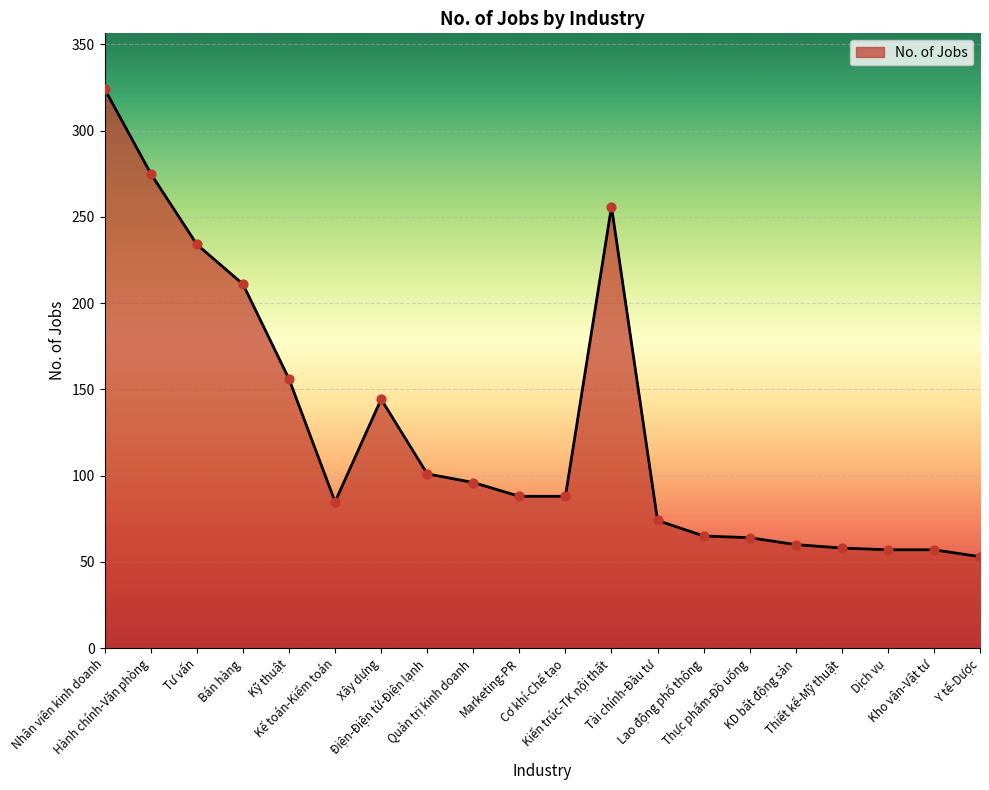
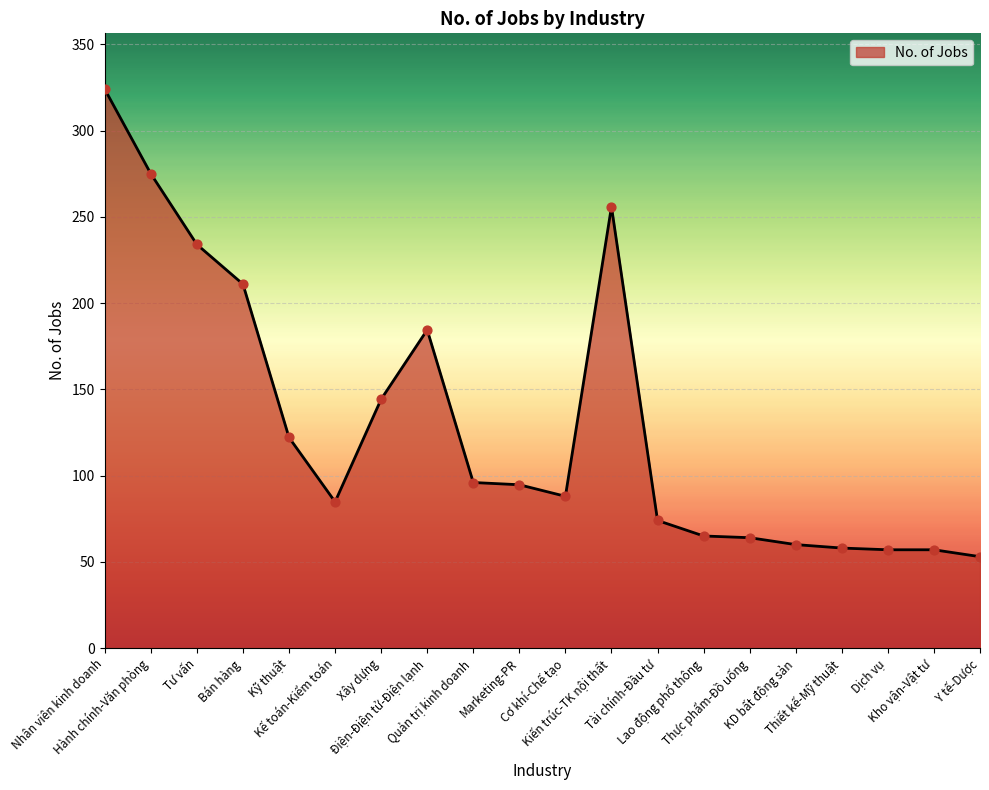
  {
    "Nhân viên kinh doanh": 324,
    "Hành chính-Văn phòng": 275,
    "Tư vấn": 234,
    "Bán hàng": 211,
-   "Kỹ thuật": 156,
+   "Kỹ thuật": 122,
    "Kế toán-Kiểm toán": 85,
    "Xây dựng": 144,
-   "Điện-Điện tử-Điện lạnh": 101,
+   "Điện-Điện tử-Điện lạnh": 185,
    "Quản trị kinh doanh": 96,
-   "Marketing-PR": 88,
+   "Marketing-PR": 95,
    "Cơ khí-Chế tạo": 88,
    "Kiến trúc-TK nội thất": 256,
    "Tài chính-Đầu tư": 74,
    "Lao động phổ thông": 65,
    "Thực phẩm-Đồ uống": 64,
    "KD bất động sản": 60,
    "Thiết kế-Mỹ thuật": 58,
    "Dịch vụ": 57,
    "Kho vận-Vật tư": 57,
    "Y tế-Dược": 53
  }
